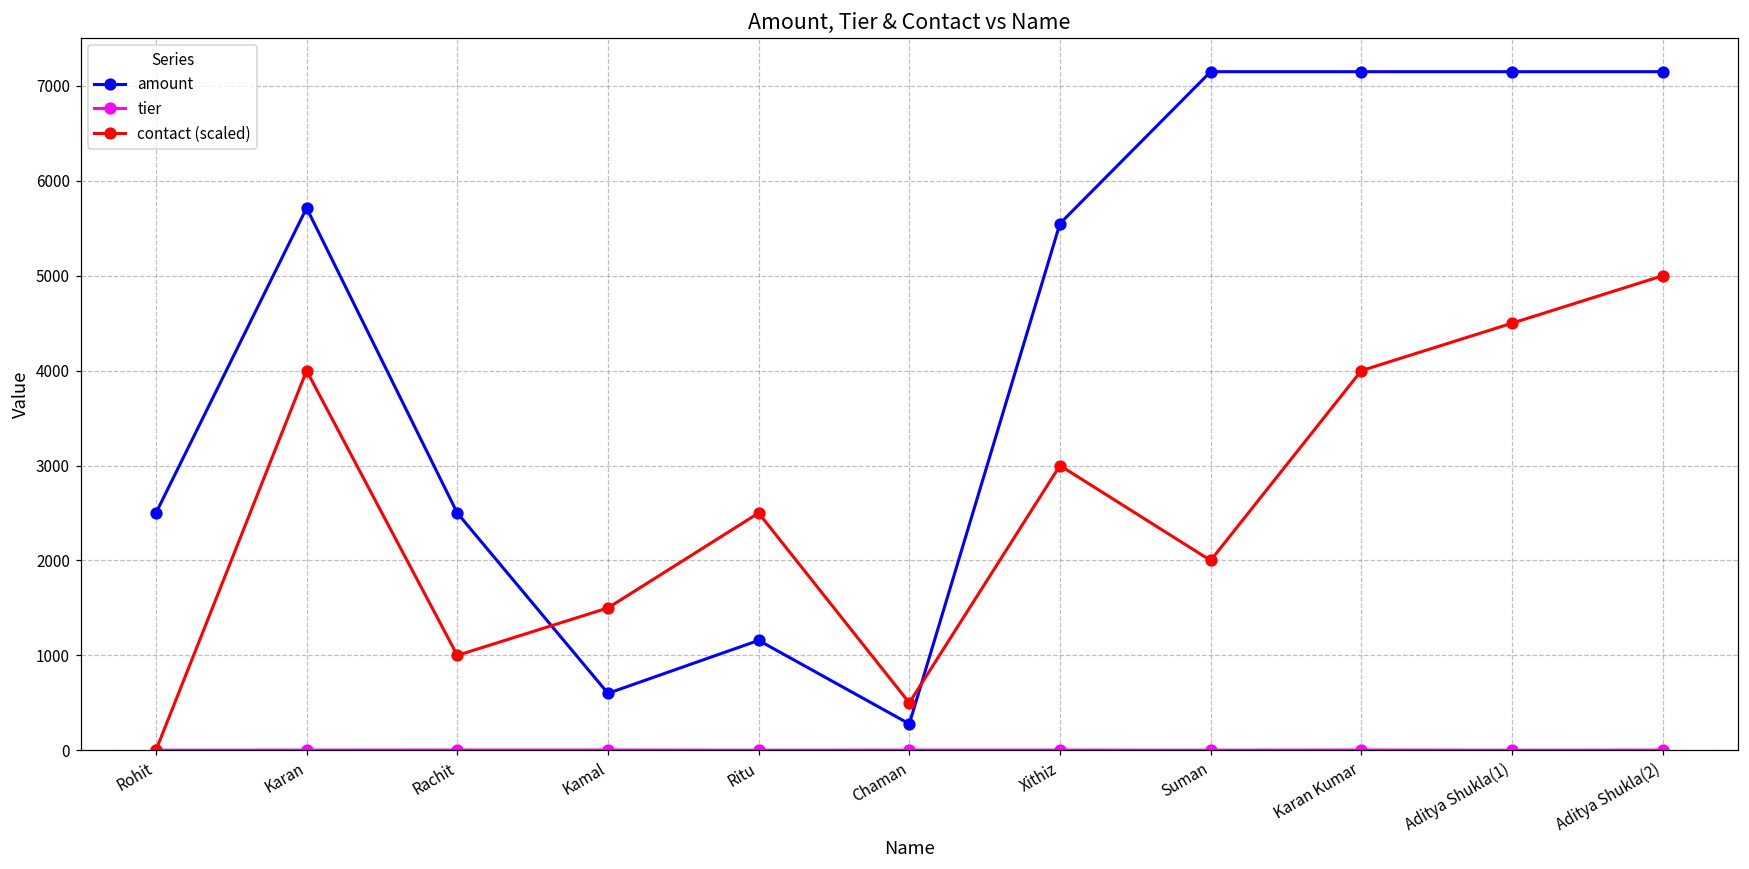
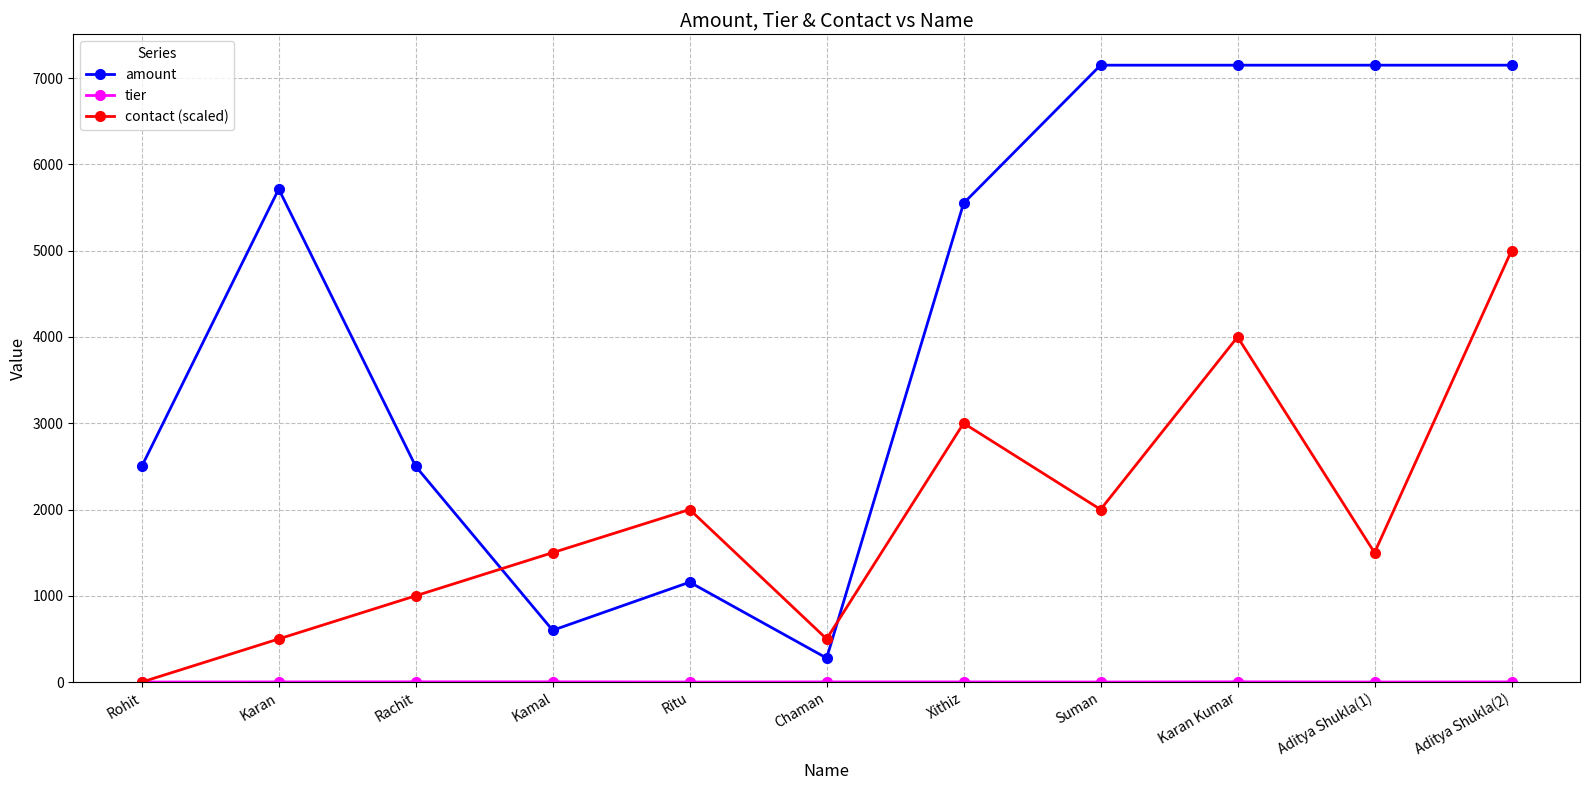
  {
    "amount": {
      "Rohit": 2500,
      "Karan": 5700,
      "Rachit": 2500,
      "Kamal": 600,
      "Ritu": 1200,
      "Chaman": 300,
      "Xithiz": 5600,
      "Suman": 7200,
      "Karan Kumar": 7200,
      "Aditya Shukla(1)": 7200,
      "Aditya Shukla(2)": 7200
    },
    "tier": {
      "Karan": 0,
      "Rachit": 0,
      "Kamal": 0,
      "Ritu": 0,
      "Chaman": 0,
      "Xithiz": 0,
      "Suman": 0,
      "Karan Kumar": 0,
      "Aditya Shukla(1)": 0,
      "Aditya Shukla(2)": 0
    },
    "contact (scaled)": {
-     "Karan": 4000,
+     "Karan": 500,
      "Rachit": 1000,
      "Kamal": 1500,
-     "Ritu": 2500,
+     "Ritu": 2000,
      "Chaman": 500,
      "Xithiz": 3000,
      "Suman": 2000,
      "Karan Kumar": 4000,
-     "Aditya Shukla(1)": 4500,
+     "Aditya Shukla(1)": 1500,
      "Aditya Shukla(2)": 5000
    }
  }
